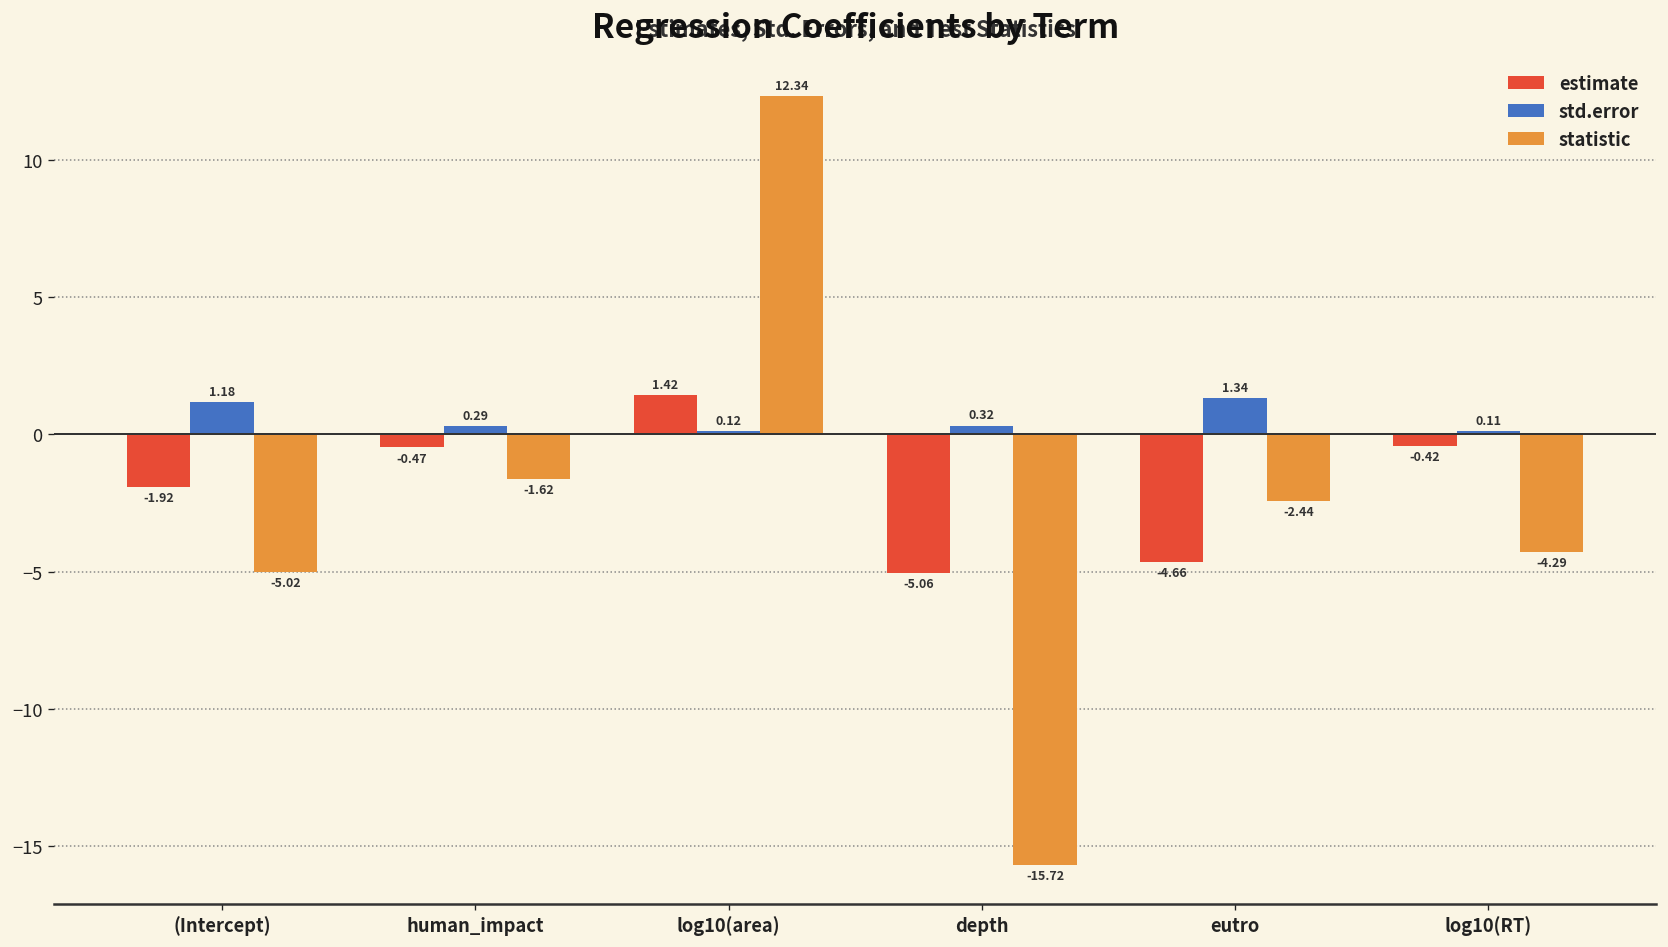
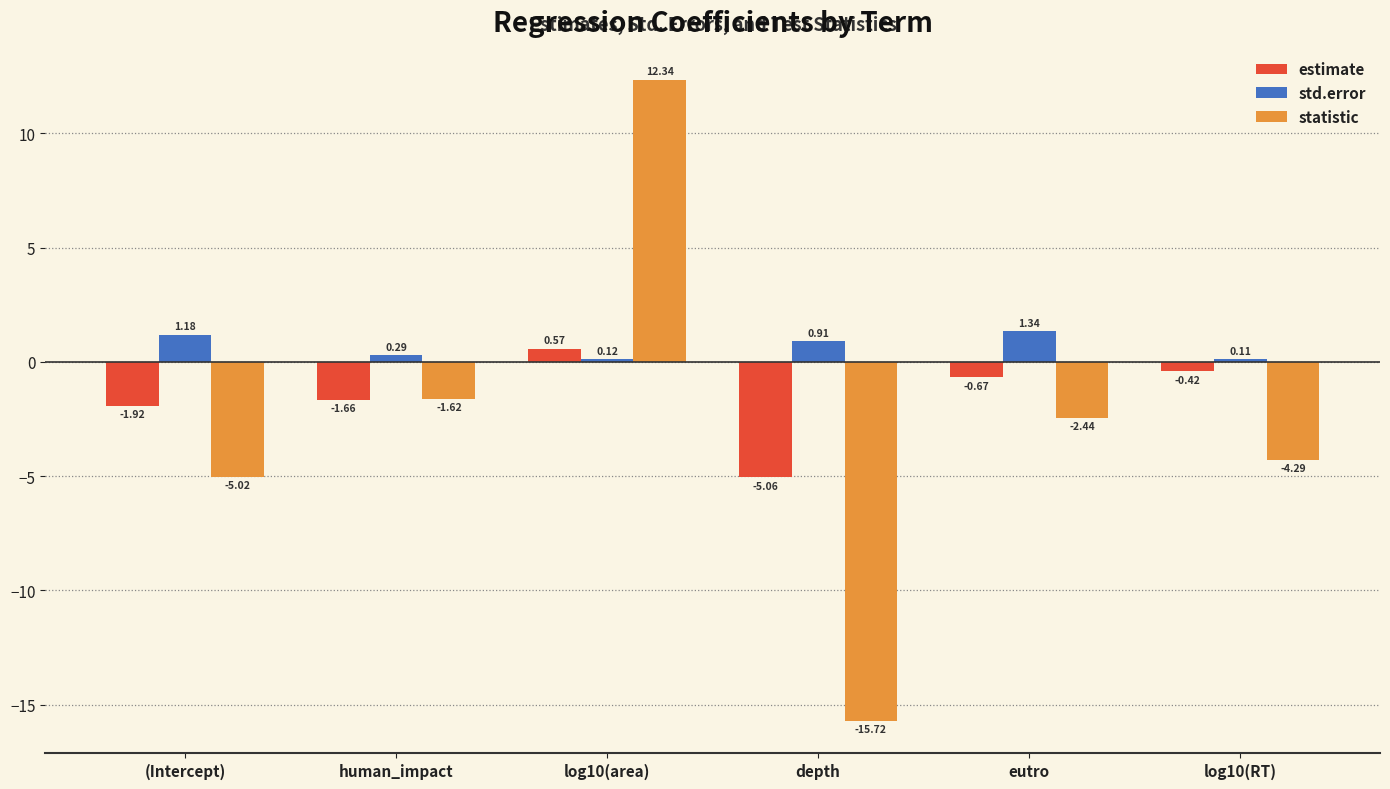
  {
    "estimate": {
      "(Intercept)": -1.92,
-     "human_impact": -0.47,
-     "log10(area)": 1.42,
+     "human_impact": -1.66,
+     "log10(area)": 0.57,
      "depth": -5.06,
-     "eutro": -4.66,
+     "eutro": -0.67,
      "log10(RT)": -0.42
    },
    "std.error": {
      "(Intercept)": 1.18,
      "human_impact": 0.29,
      "log10(area)": 0.12,
-     "depth": 0.32,
+     "depth": 0.91,
      "eutro": 1.34,
      "log10(RT)": 0.11
    },
    "statistic": {
      "(Intercept)": -5.02,
      "human_impact": -1.62,
      "log10(area)": 12.34,
      "depth": -15.72,
      "eutro": -2.44,
      "log10(RT)": -4.29
    }
  }
